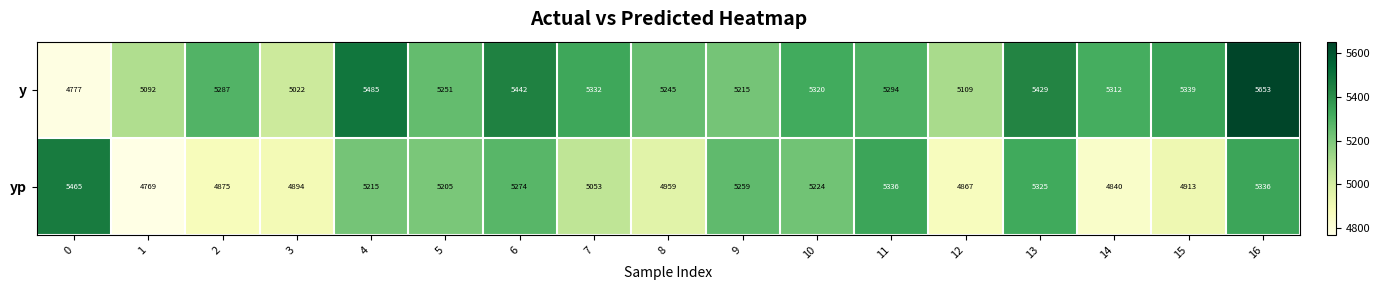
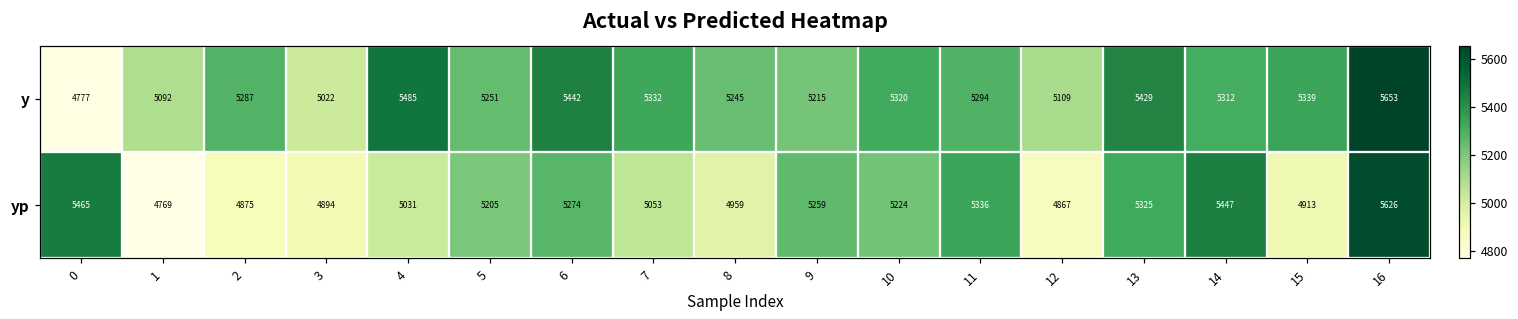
  {
    "y": {
      "0": 4777,
      "1": 5092,
      "2": 5287,
      "3": 5022,
      "4": 5485,
      "5": 5251,
      "6": 5442,
      "7": 5332,
      "8": 5245,
      "9": 5215,
      "10": 5320,
      "11": 5294,
      "12": 5109,
      "13": 5429,
      "14": 5312,
      "15": 5339,
      "16": 5653
    },
    "yp": {
      "0": 5465,
      "1": 4769,
      "2": 4875,
      "3": 4894,
-     "4": 5215,
+     "4": 5031,
      "5": 5205,
      "6": 5274,
      "7": 5053,
      "8": 4959,
      "9": 5259,
      "10": 5224,
      "11": 5336,
      "12": 4867,
      "13": 5325,
-     "14": 4840,
+     "14": 5447,
      "15": 4913,
-     "16": 5336
+     "16": 5626
    }
  }
